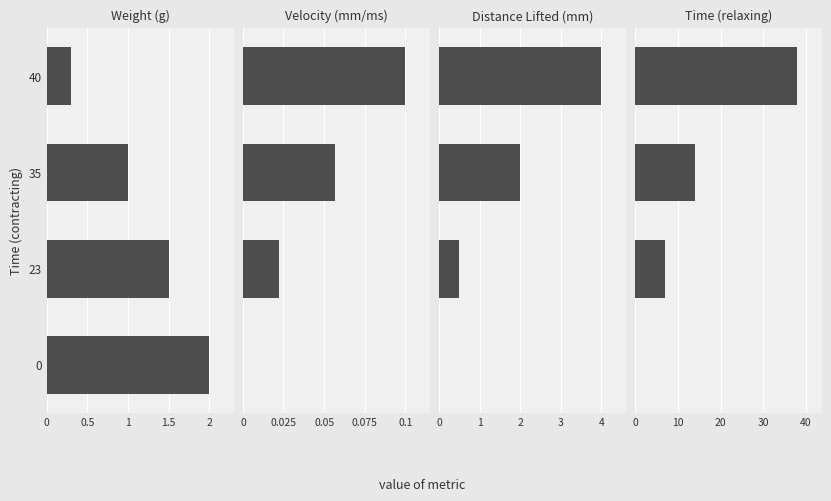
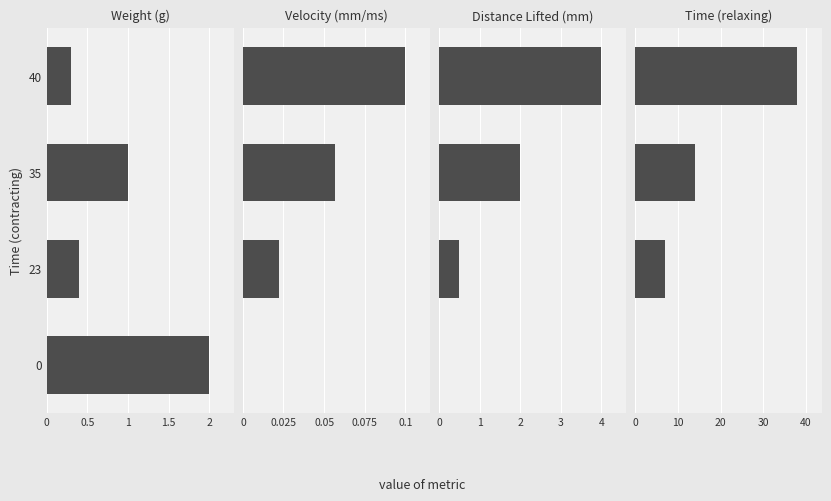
  {
    "Weight (g)": {
      "40": 0.3,
      "35": 1.0,
-     "23": 1.5,
+     "23": 0.4,
      "0": 2.0
    }
  }
